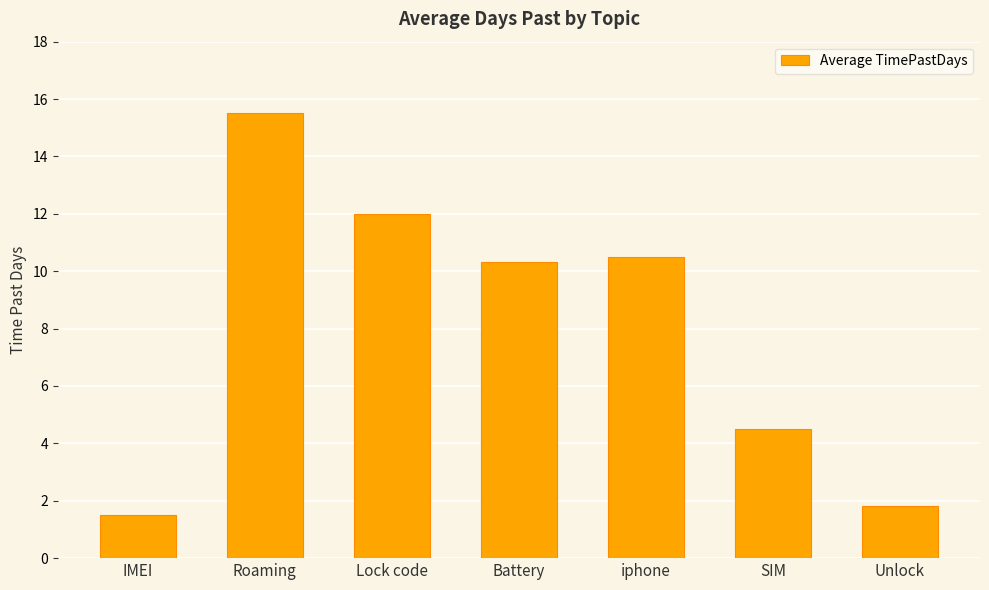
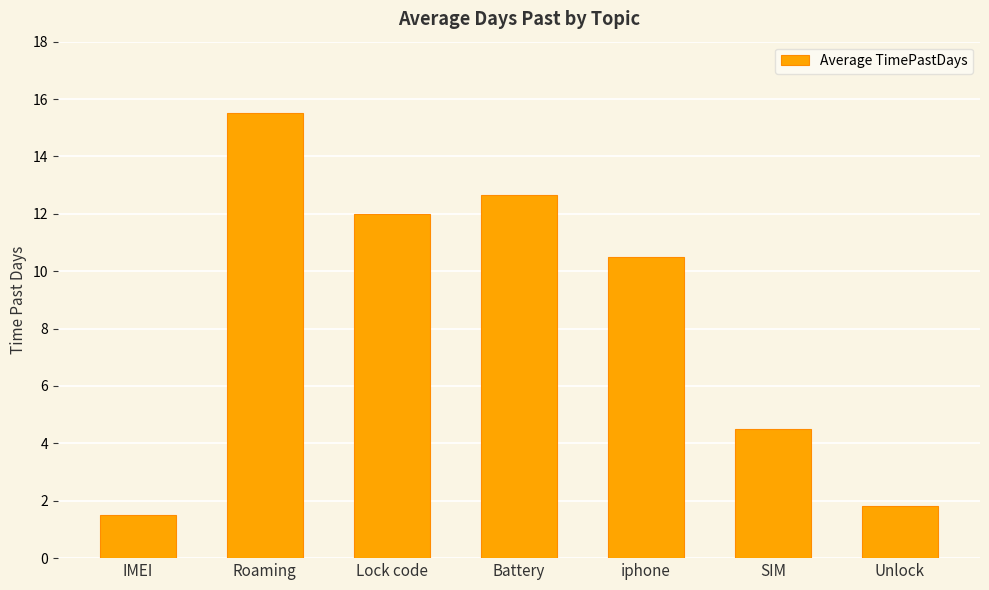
  {
    "IMEI": 1.5,
    "Roaming": 15.5,
    "Lock code": 12.0,
-   "Battery": 10.3,
+   "Battery": 12.7,
    "iphone": 10.5,
    "SIM": 4.5,
    "Unlock": 1.8
  }
